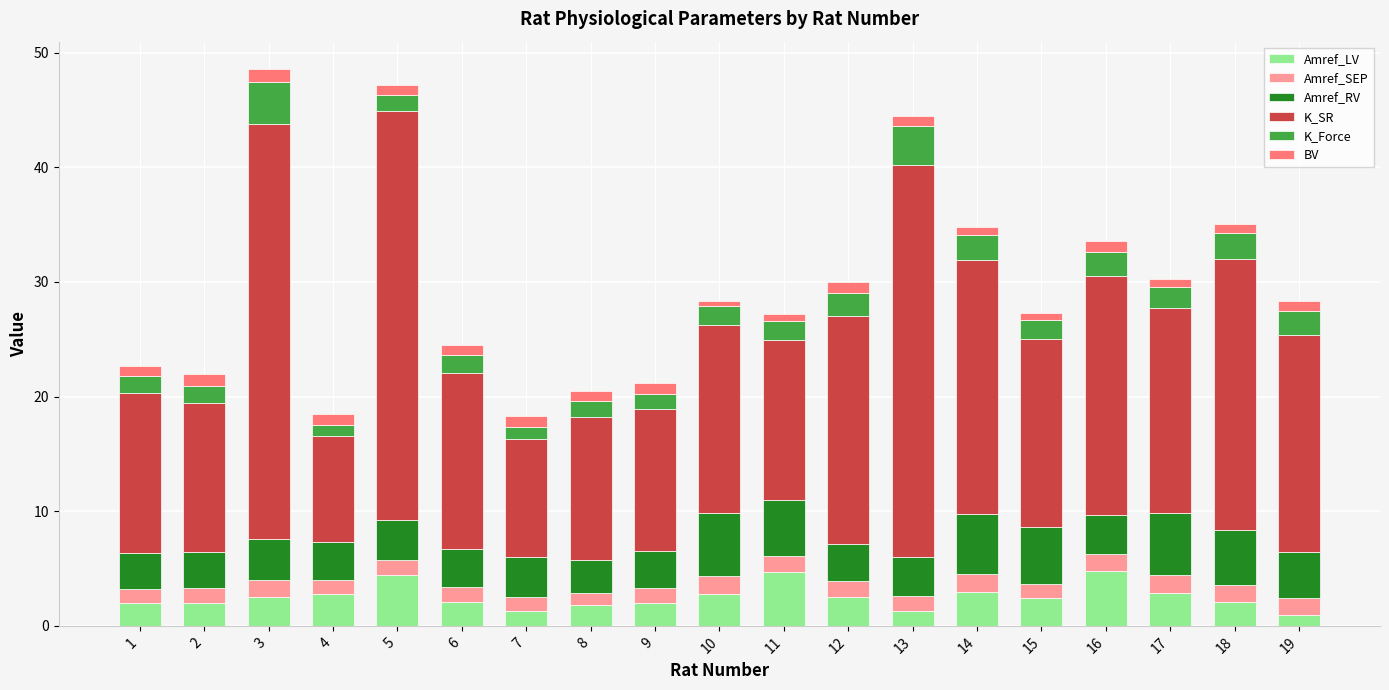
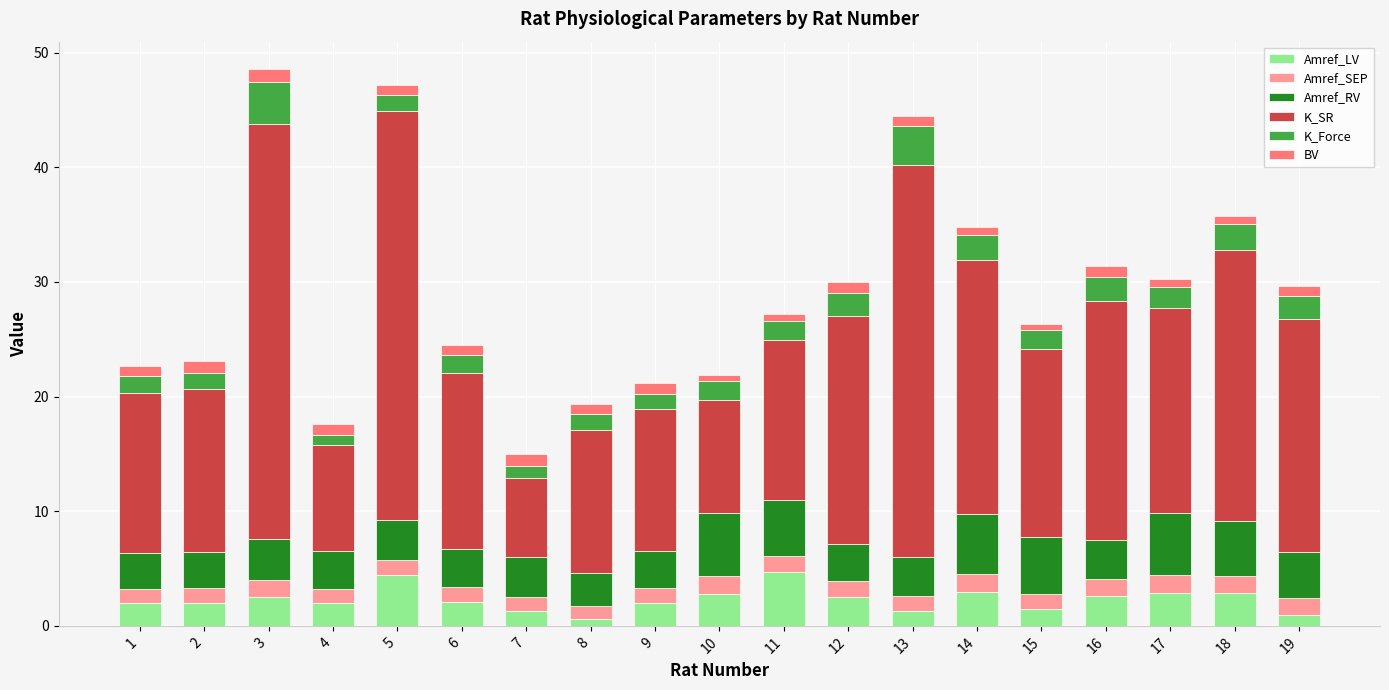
  {
    "Amref_LV": {
      "1": 2.0,
      "2": 2.0,
      "3": 2.5,
-     "4": 2.8,
+     "4": 2.0,
      "5": 4.4,
      "6": 2.1,
      "7": 1.3,
-     "8": 1.8,
+     "8": 0.6,
      "9": 2.0,
      "10": 2.7,
      "11": 4.7,
      "12": 2.5,
      "13": 1.3,
      "14": 2.9,
-     "15": 2.4,
-     "16": 4.8,
+     "15": 1.5,
+     "16": 2.6,
      "17": 2.9,
-     "18": 2.1,
+     "18": 2.8,
      "19": 0.9
    },
    "K_SR": {
      "1": 14.0,
-     "2": 13.0,
+     "2": 14.1,
      "3": 36.3,
      "4": 9.3,
      "5": 35.6,
      "6": 15.4,
-     "7": 10.3,
+     "7": 6.9,
      "8": 12.4,
      "9": 12.4,
-     "10": 16.4,
+     "10": 9.9,
      "11": 13.9,
      "12": 19.9,
      "13": 34.2,
      "14": 22.2,
      "15": 16.4,
      "16": 20.9,
      "17": 17.9,
      "18": 23.7,
-     "19": 18.9
+     "19": 20.3
    }
  }
